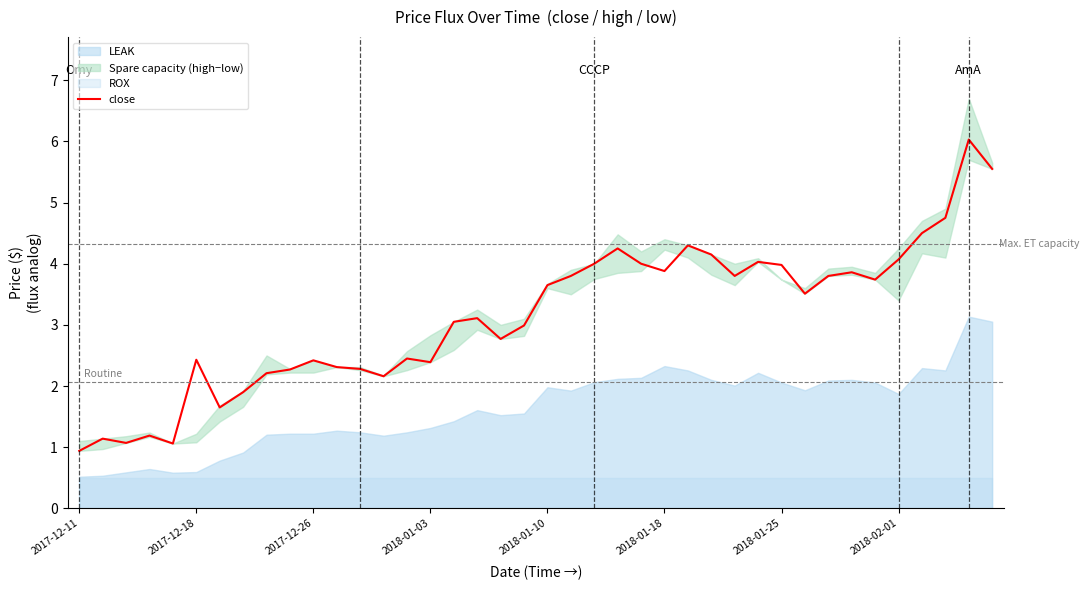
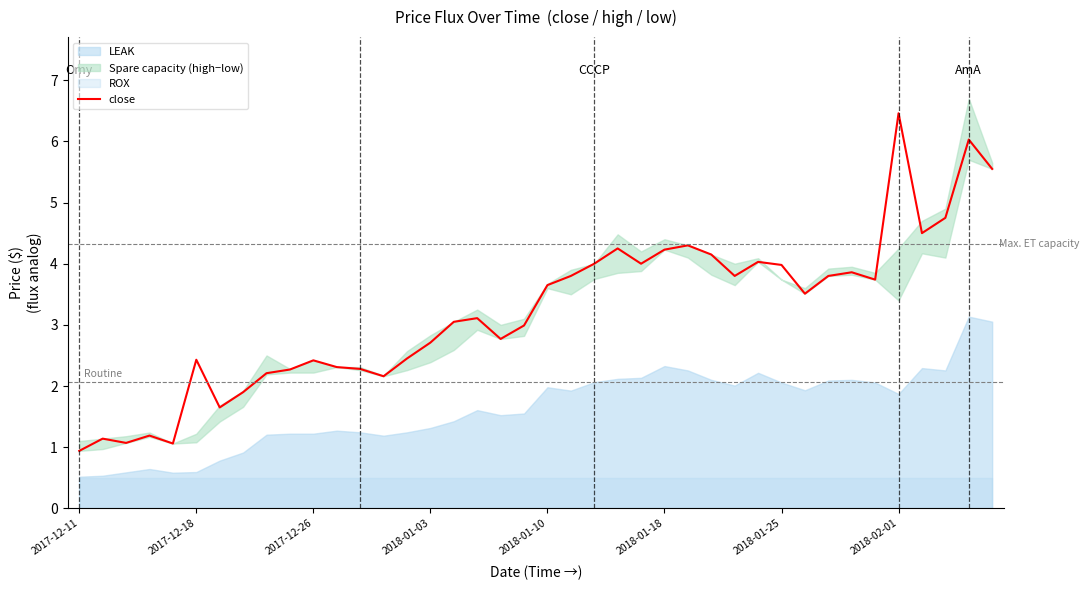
  {
    "close": {
      "2017-12-11": 0.9,
      "2017-12-18": 2.4,
-     "2018-01-03": 2.4,
-     "2018-01-18": 3.9,
+     "2018-01-03": 2.7,
+     "2018-01-18": 4.2,
      "2018-01-25": 4.0,
-     "2018-02-01": 4.1
+     "2018-02-01": 6.5
    }
  }
